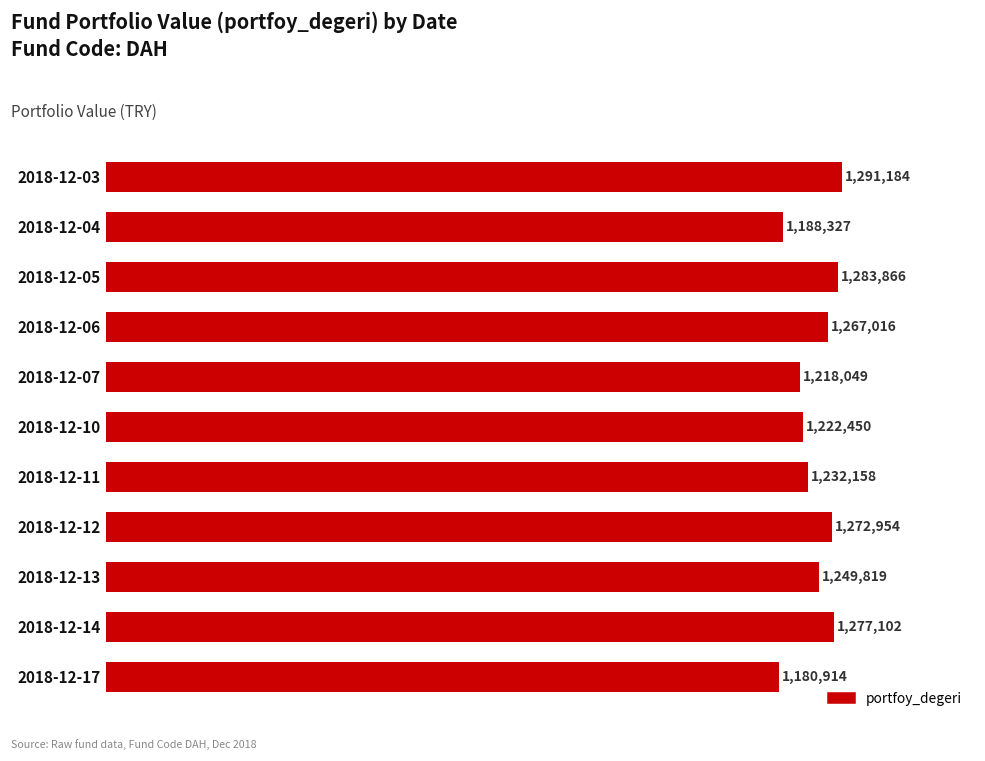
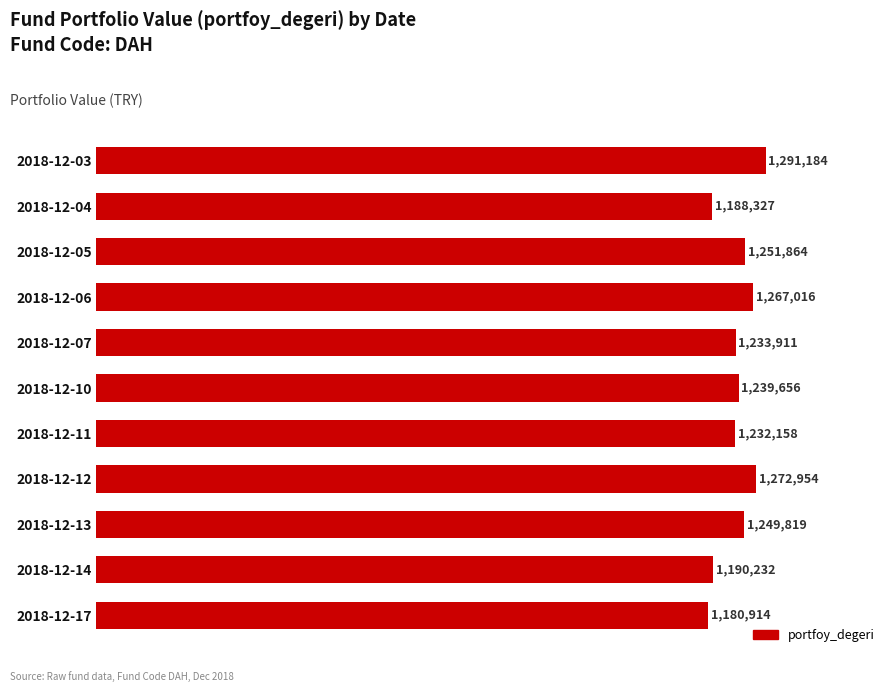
  {
    "2018-12-03": "1,291,184",
    "2018-12-04": "1,188,327",
-   "2018-12-05": "1,283,866",
+   "2018-12-05": "1,251,864",
    "2018-12-06": "1,267,016",
-   "2018-12-07": "1,218,049",
-   "2018-12-10": "1,222,450",
+   "2018-12-07": "1,233,911",
+   "2018-12-10": "1,239,656",
    "2018-12-11": "1,232,158",
    "2018-12-12": "1,272,954",
    "2018-12-13": "1,249,819",
-   "2018-12-14": "1,277,102",
+   "2018-12-14": "1,190,232",
    "2018-12-17": "1,180,914"
  }
